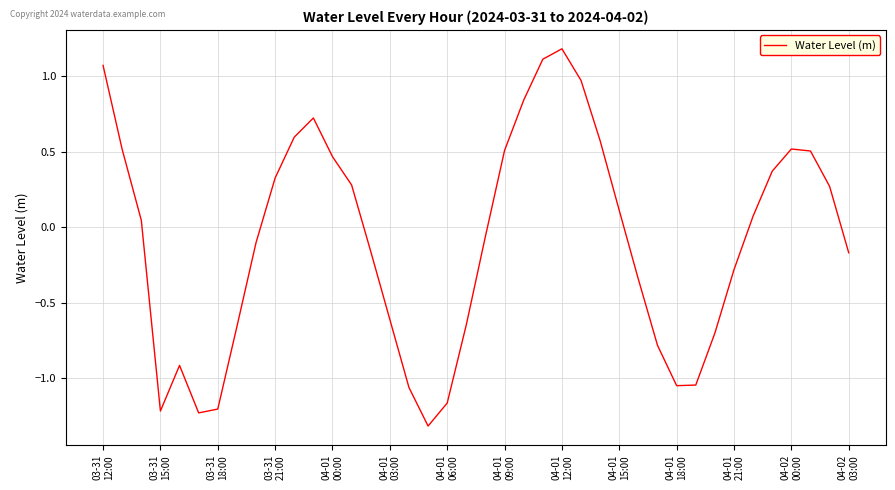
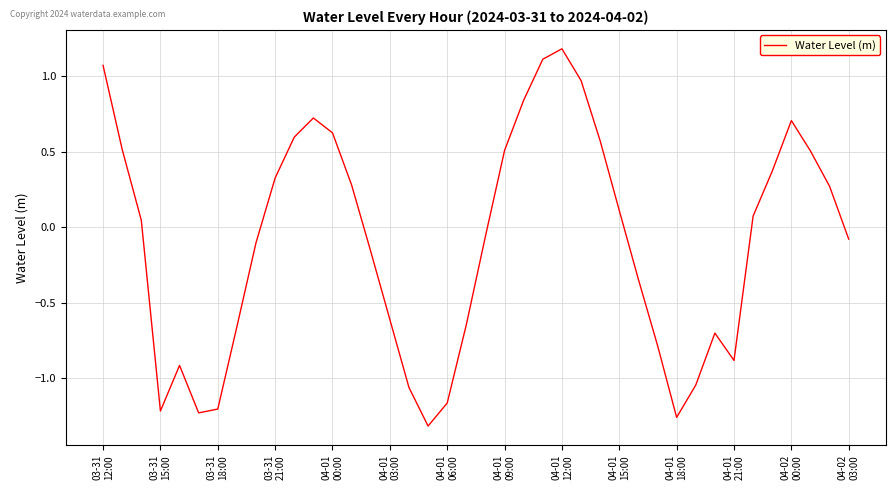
  {
    "03-31 12:00": 1.07,
    "03-31 15:00": -1.22,
    "03-31 18:00": -1.21,
    "03-31 21:00": 0.33,
-   "04-01 00:00": 0.47,
+   "04-01 00:00": 0.63,
    "04-01 03:00": -0.61,
    "04-01 06:00": -1.17,
    "04-01 09:00": 0.51,
    "04-01 12:00": 1.18,
    "04-01 15:00": 0.11,
-   "04-01 18:00": -1.05,
-   "04-01 21:00": -0.28,
-   "04-02 00:00": 0.52,
-   "04-02 03:00": -0.17
+   "04-01 18:00": -1.26,
+   "04-01 21:00": -0.88,
+   "04-02 00:00": 0.71,
+   "04-02 03:00": -0.08
  }
